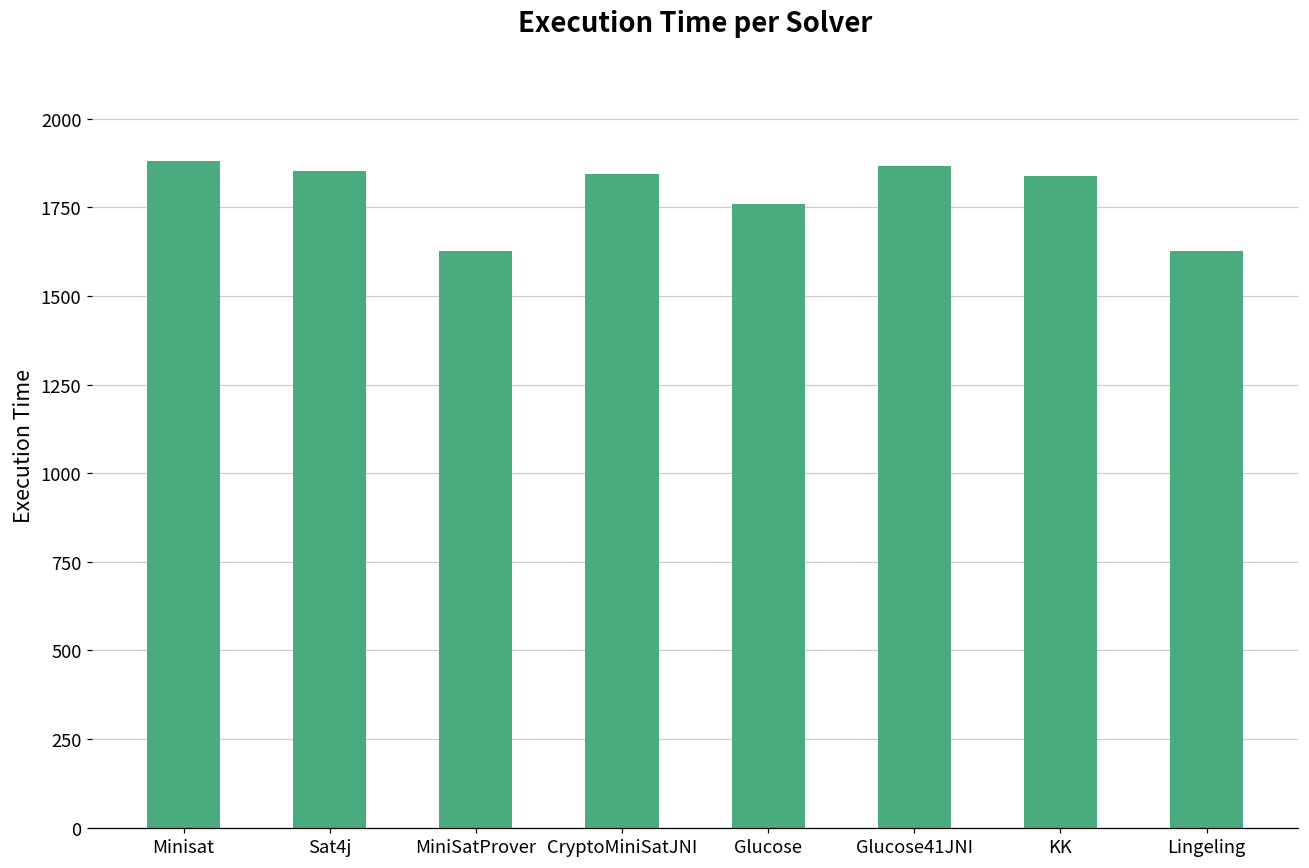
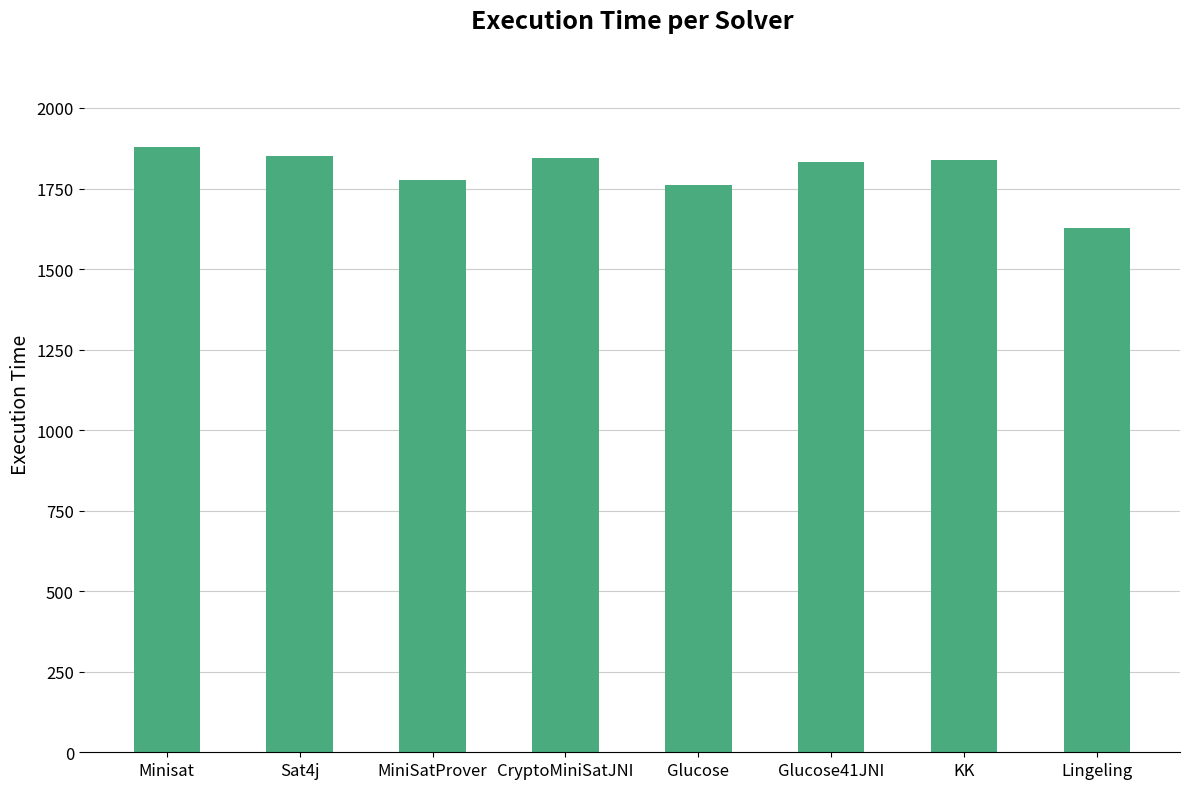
  {
    "Minisat": 1880,
    "Sat4j": 1850,
-   "MiniSatProver": 1630,
+   "MiniSatProver": 1780,
    "CryptoMiniSatJNI": 1850,
    "Glucose": 1760,
-   "Glucose41JNI": 1870,
+   "Glucose41JNI": 1830,
    "KK": 1840,
    "Lingeling": 1630
  }
